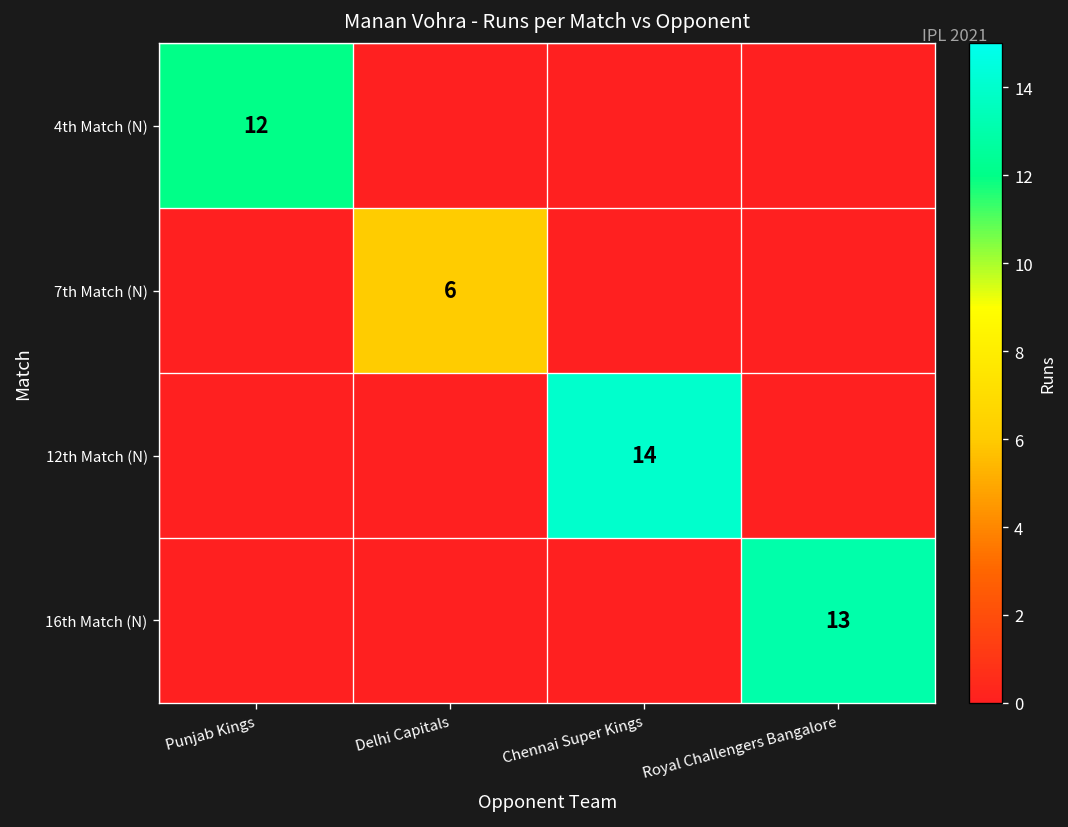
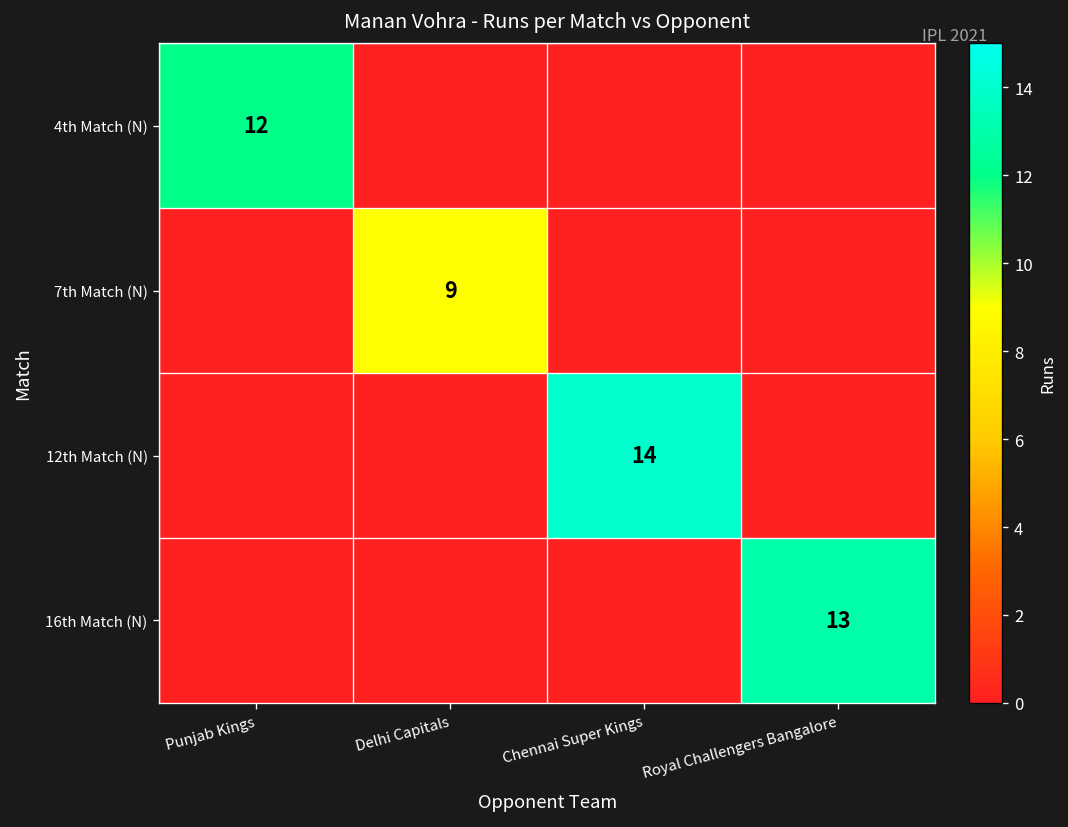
  {
    "4th Match (N)": {
      "Punjab Kings": 12
    },
    "7th Match (N)": {
-     "Delhi Capitals": 6
+     "Delhi Capitals": 9
    },
    "12th Match (N)": {
      "Chennai Super Kings": 14
    },
    "16th Match (N)": {
      "Royal Challengers Bangalore": 13
    }
  }
